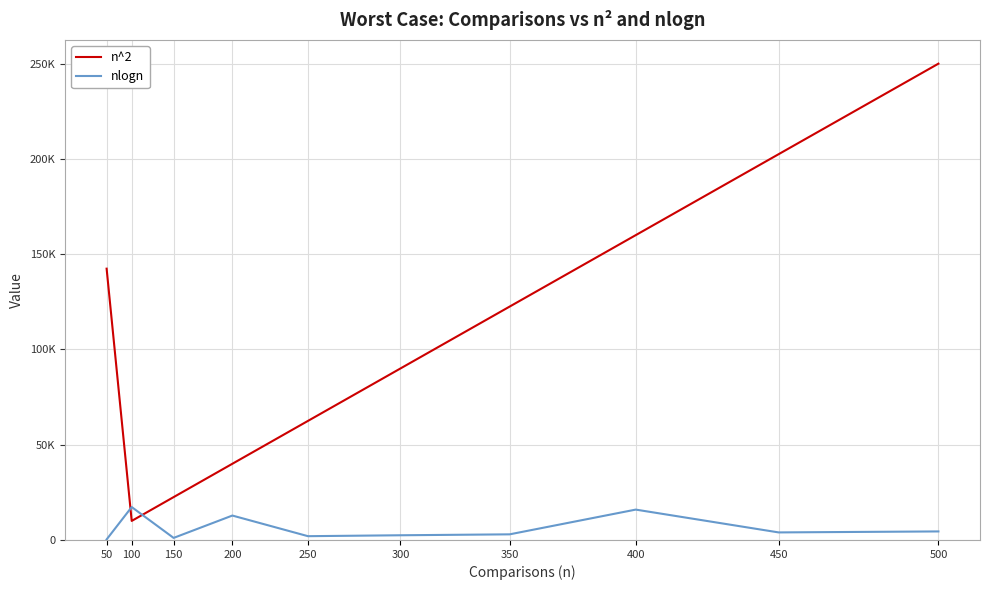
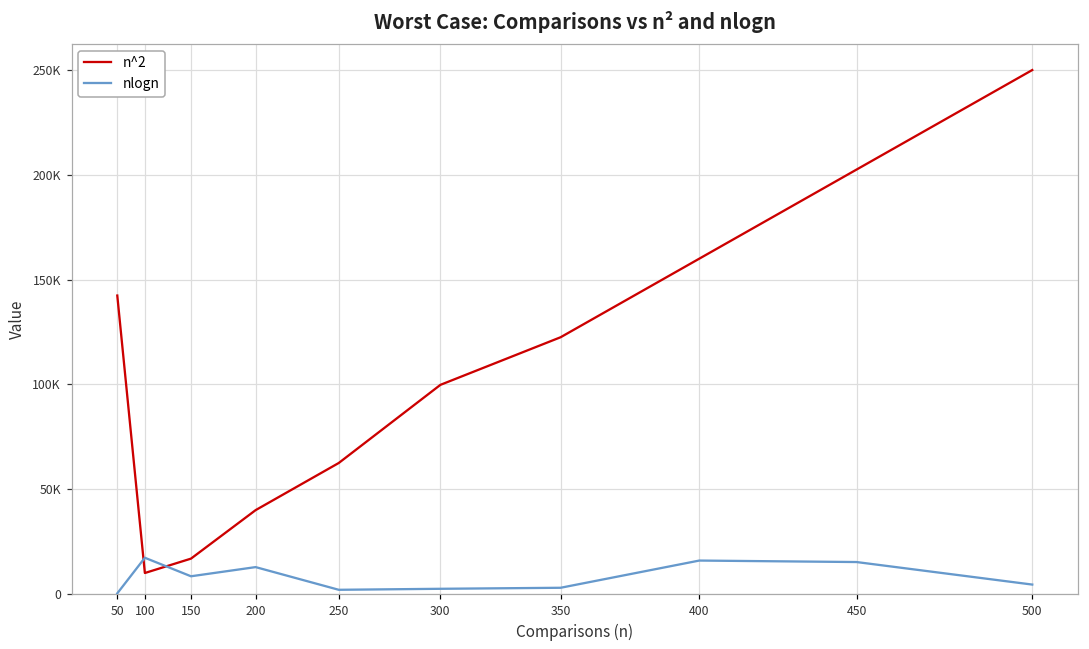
  {
    "n^2": {
      "50": 142000,
      "100": 10000,
-     "150": 23000,
+     "150": 17000,
      "200": 40000,
      "250": 63000,
-     "300": 90000,
+     "300": 100000,
      "350": 123000,
      "400": 160000,
      "450": 203000,
      "500": 250000
    },
    "nlogn": {
      "50": 0,
      "100": 17000,
-     "150": 1000,
+     "150": 8000,
      "200": 13000,
      "250": 2000,
      "300": 2000,
      "350": 3000,
      "400": 16000,
-     "450": 4000,
+     "450": 15000,
      "500": 4000
    }
  }
